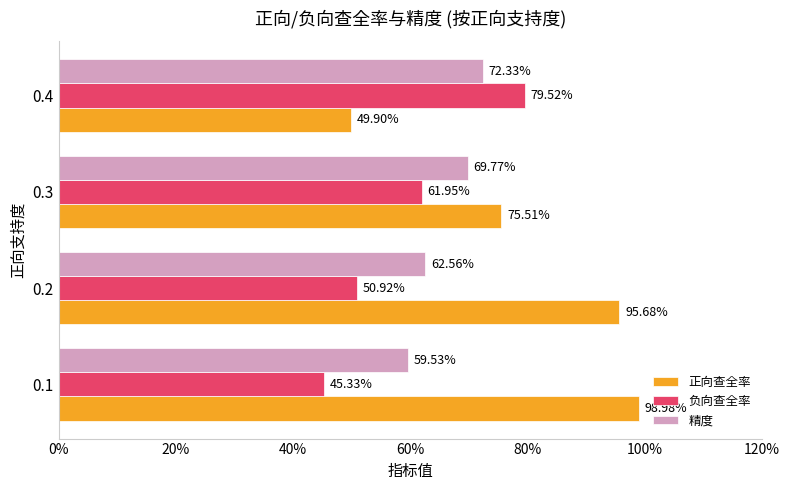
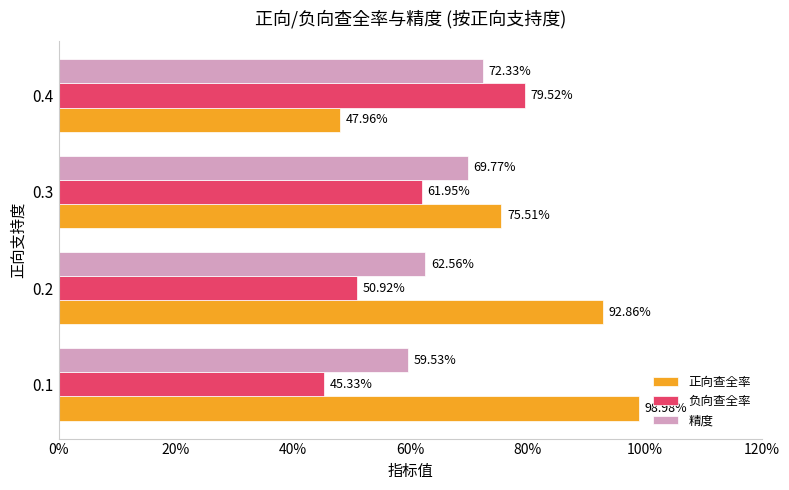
  {
    "正向查全率": {
-     "0.4": "49.90%",
+     "0.4": "47.96%",
      "0.3": "75.51%",
-     "0.2": "95.68%",
+     "0.2": "92.86%",
      "0.1": "98.98%"
    },
    "负向查全率": {
      "0.4": "79.52%",
      "0.3": "61.95%",
      "0.2": "50.92%",
      "0.1": "45.33%"
    },
    "精度": {
      "0.4": "72.33%",
      "0.3": "69.77%",
      "0.2": "62.56%",
      "0.1": "59.53%"
    }
  }
